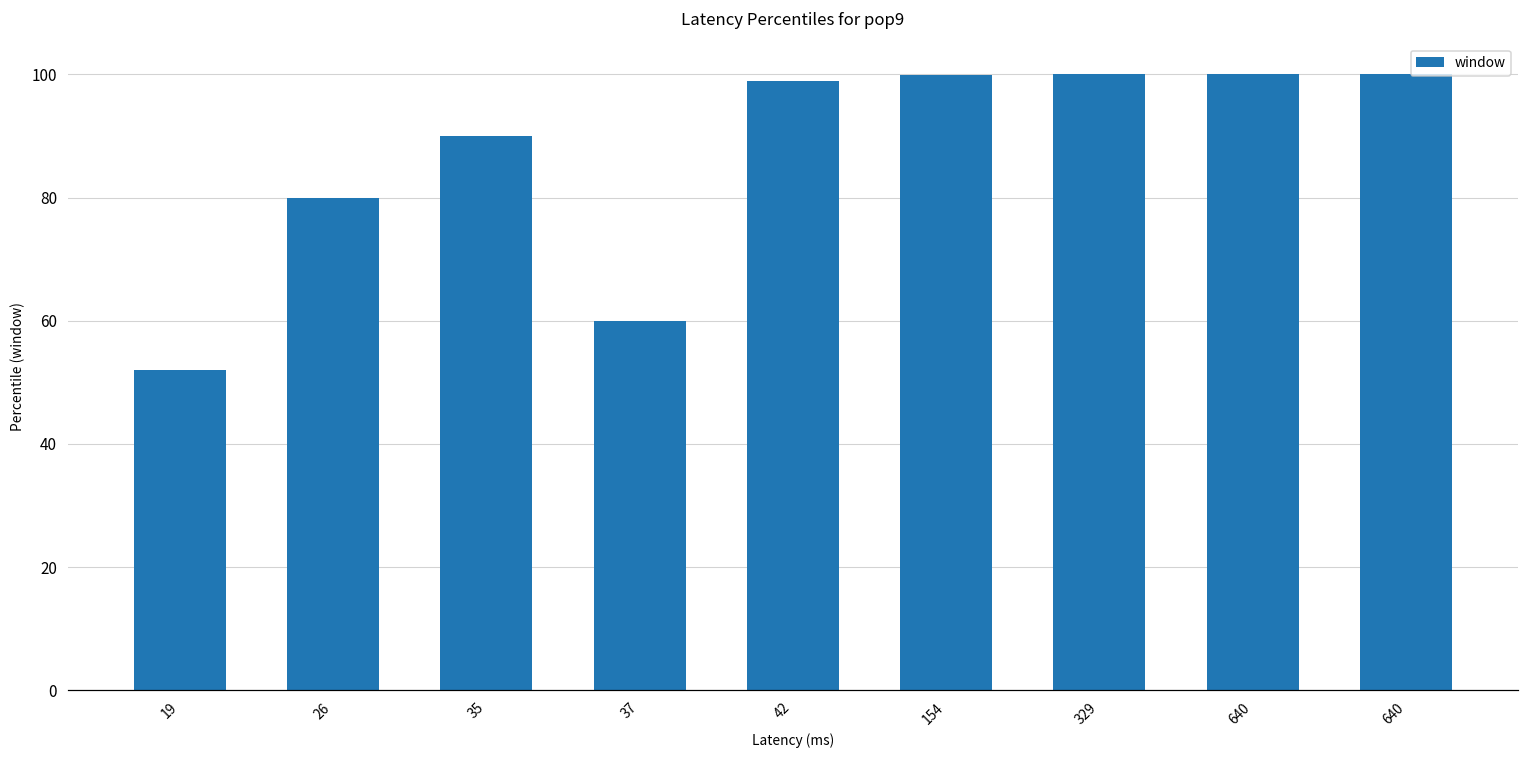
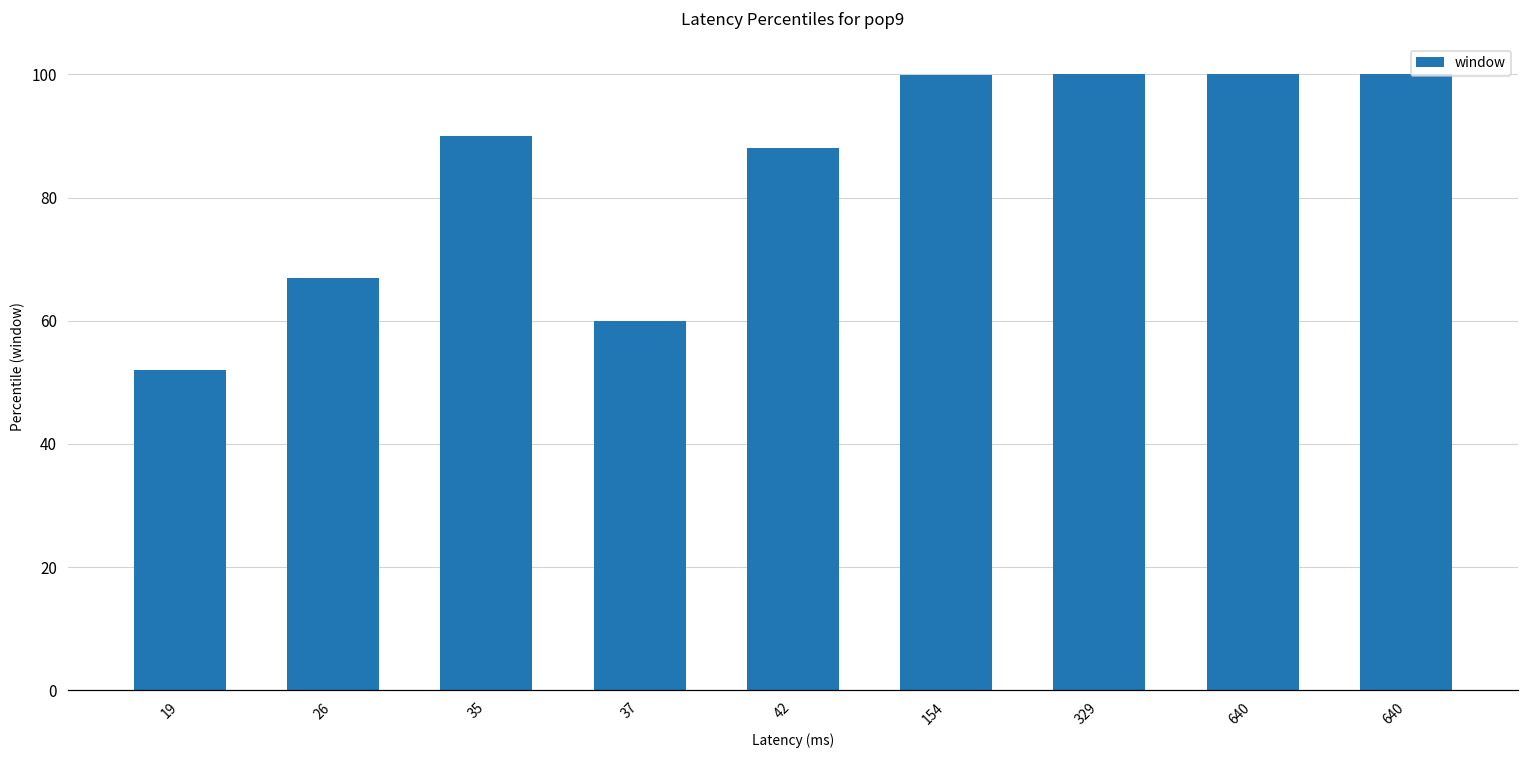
  {
    "19": 52,
-   "26": 80,
+   "26": 67,
    "35": 90,
    "37": 60,
-   "42": 99,
+   "42": 88,
    "154": 100,
    "329": 100
  }
